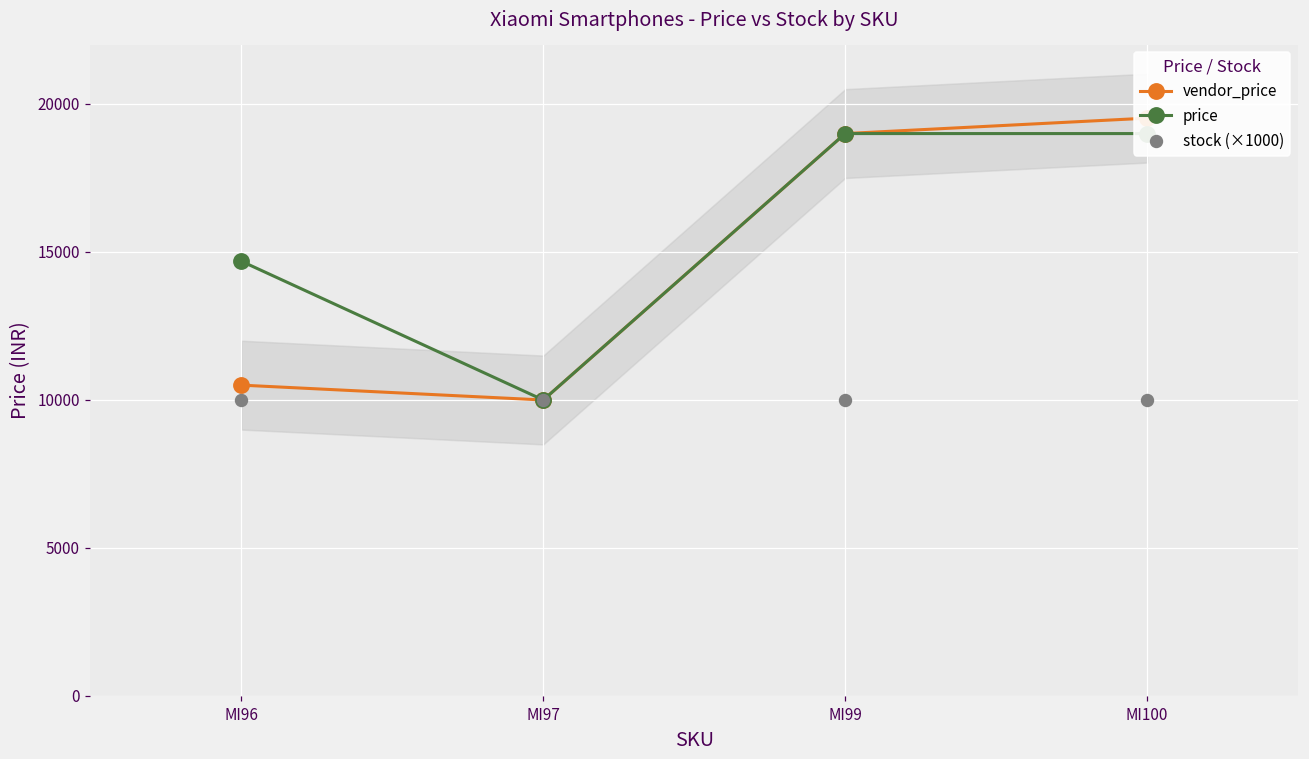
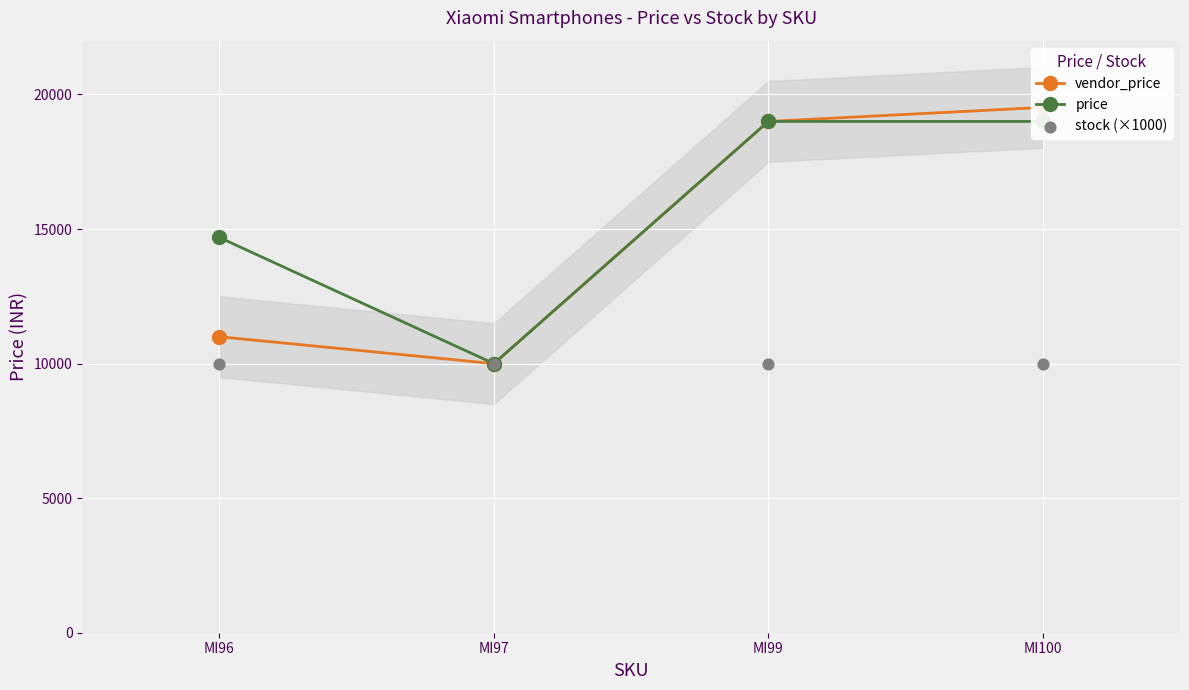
  {
    "vendor_price": {
-     "MI96": 10500
+     "MI96": 11000
    },
    "price": {
      "MI96": 14700
    }
  }
